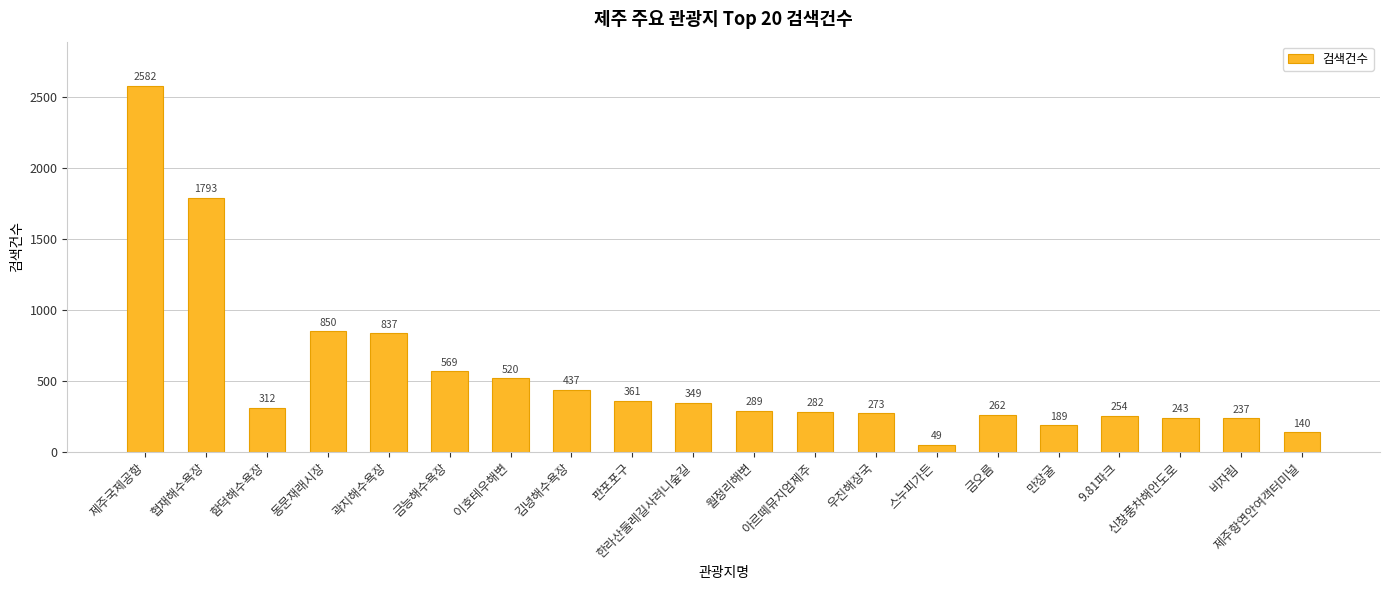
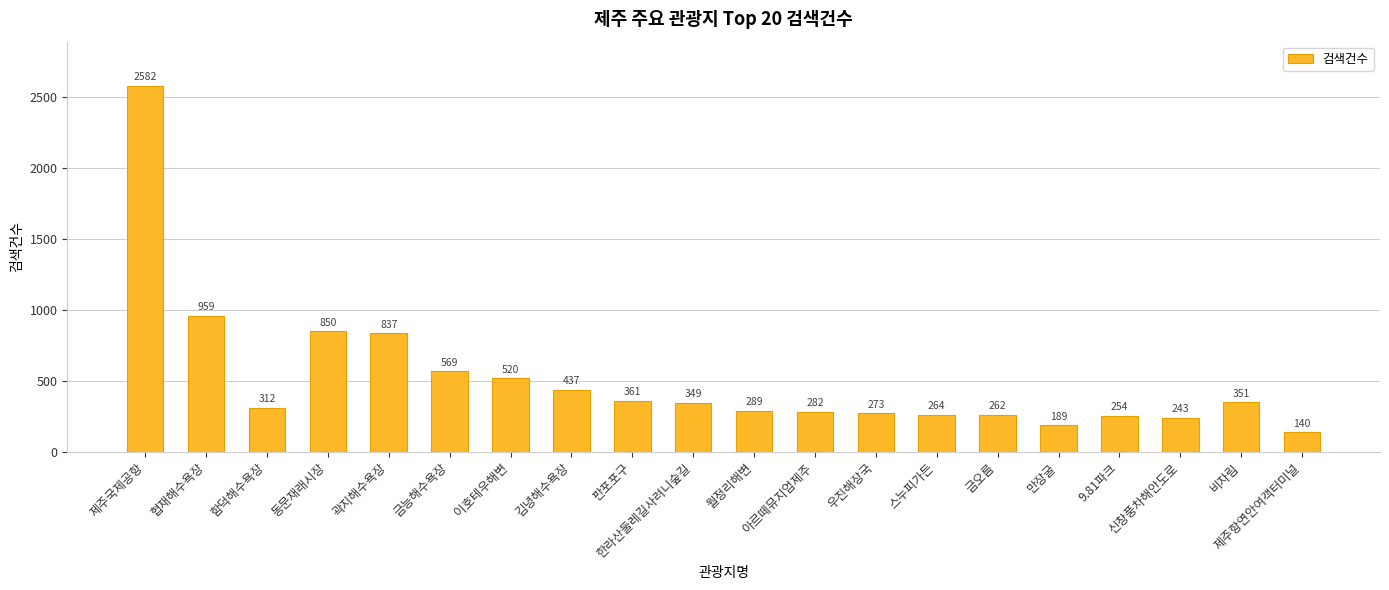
  {
    "제주국제공항": 2582,
-   "협재해수욕장": 1793,
+   "협재해수욕장": 959,
    "함덕해수욕장": 312,
    "동문재래시장": 850,
    "곽지해수욕장": 837,
    "금능해수욕장": 569,
    "이호테우해변": 520,
    "김녕해수욕장": 437,
    "판포포구": 361,
    "한라산둘레길사려니숲길": 349,
    "월정리해변": 289,
    "아르떼뮤지엄제주": 282,
    "우진해장국": 273,
-   "스누피가든": 49,
+   "스누피가든": 264,
    "금오름": 262,
    "만장굴": 189,
    "9.81파크": 254,
    "신창풍차해안도로": 243,
-   "비자림": 237,
+   "비자림": 351,
    "제주항연안여객터미널": 140
  }
